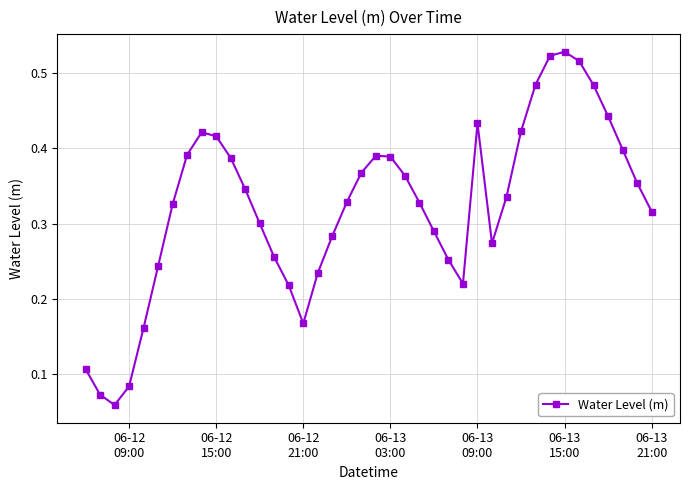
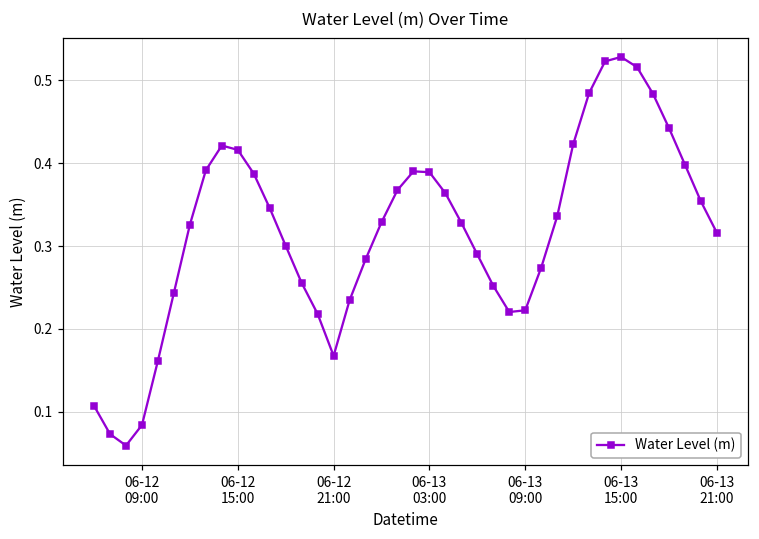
  {
    "06-12 09:00": 0.08,
    "06-12 15:00": 0.42,
    "06-12 21:00": 0.17,
    "06-13 03:00": 0.39,
-   "06-13 09:00": 0.43,
+   "06-13 09:00": 0.22,
    "06-13 15:00": 0.53,
    "06-13 21:00": 0.32
  }
